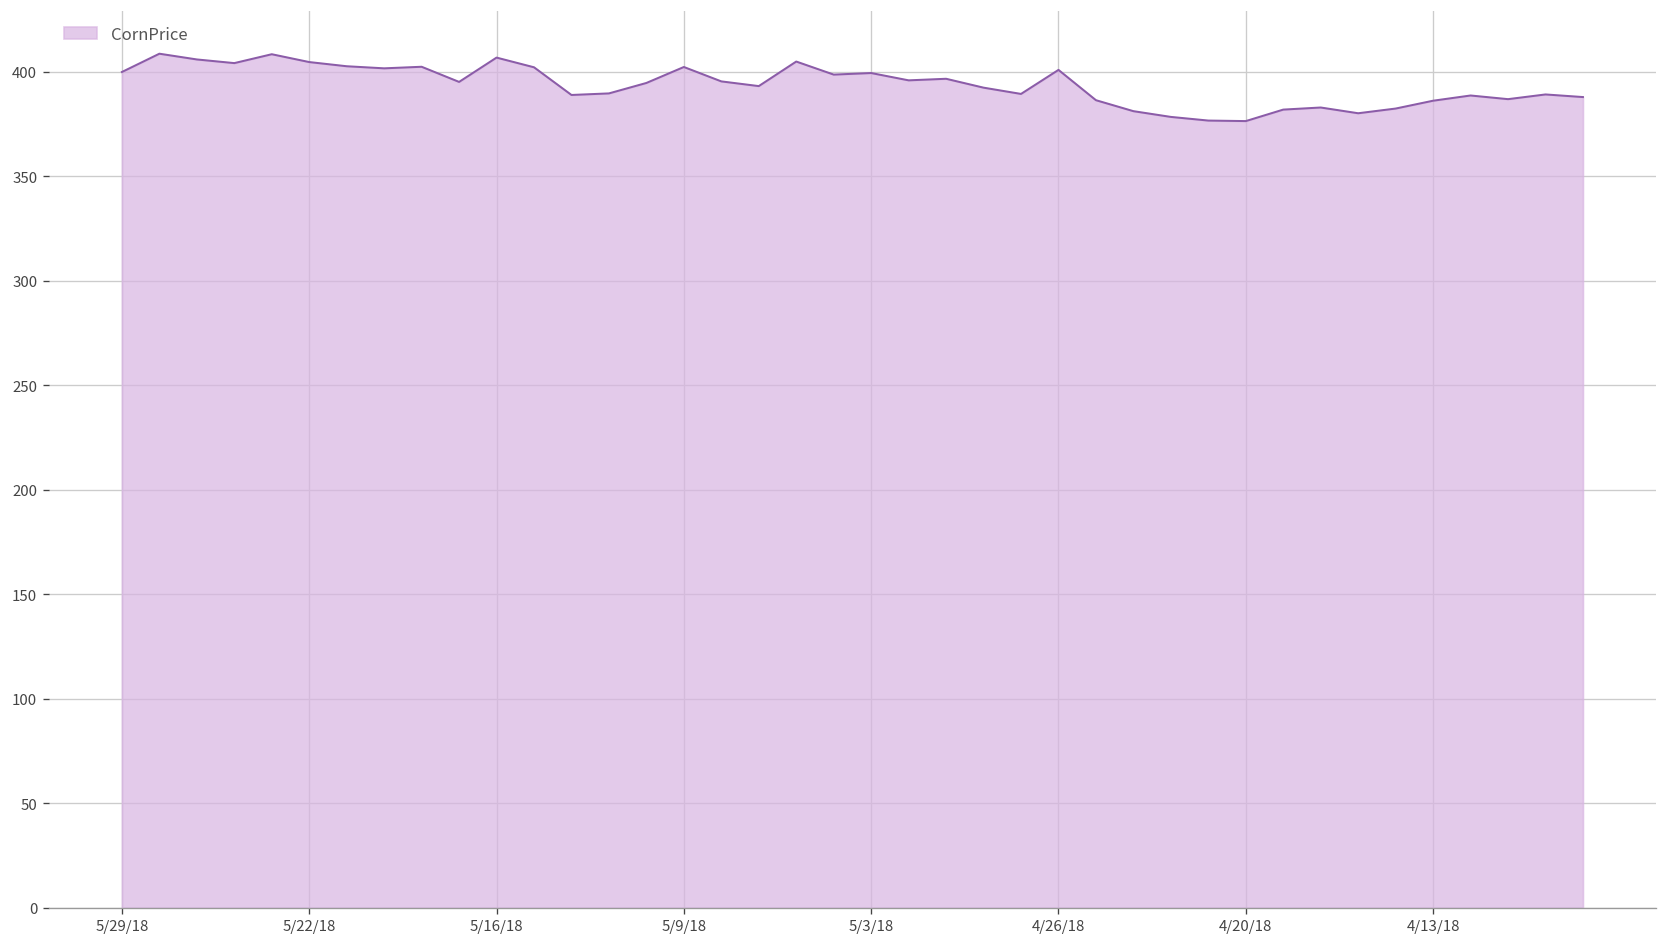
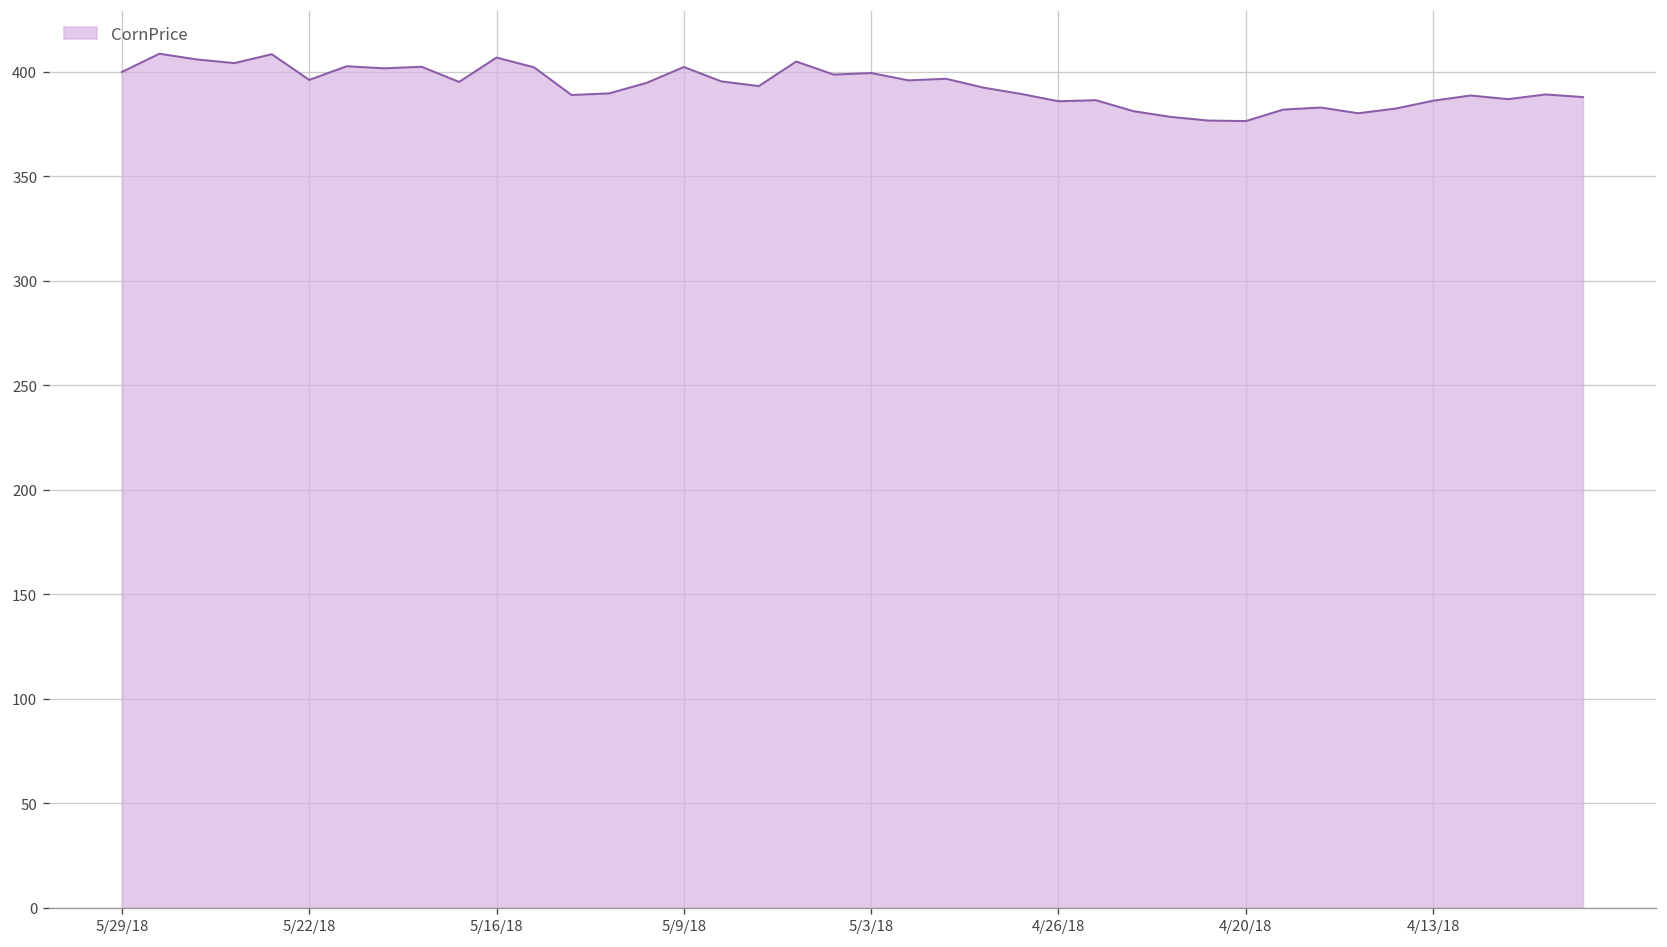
  {
    "5/29/18": 400,
-   "5/22/18": 405,
+   "5/22/18": 396,
    "5/16/18": 407,
    "5/9/18": 402,
    "5/3/18": 400,
-   "4/26/18": 401,
+   "4/26/18": 386,
    "4/20/18": 377,
    "4/13/18": 386
  }
